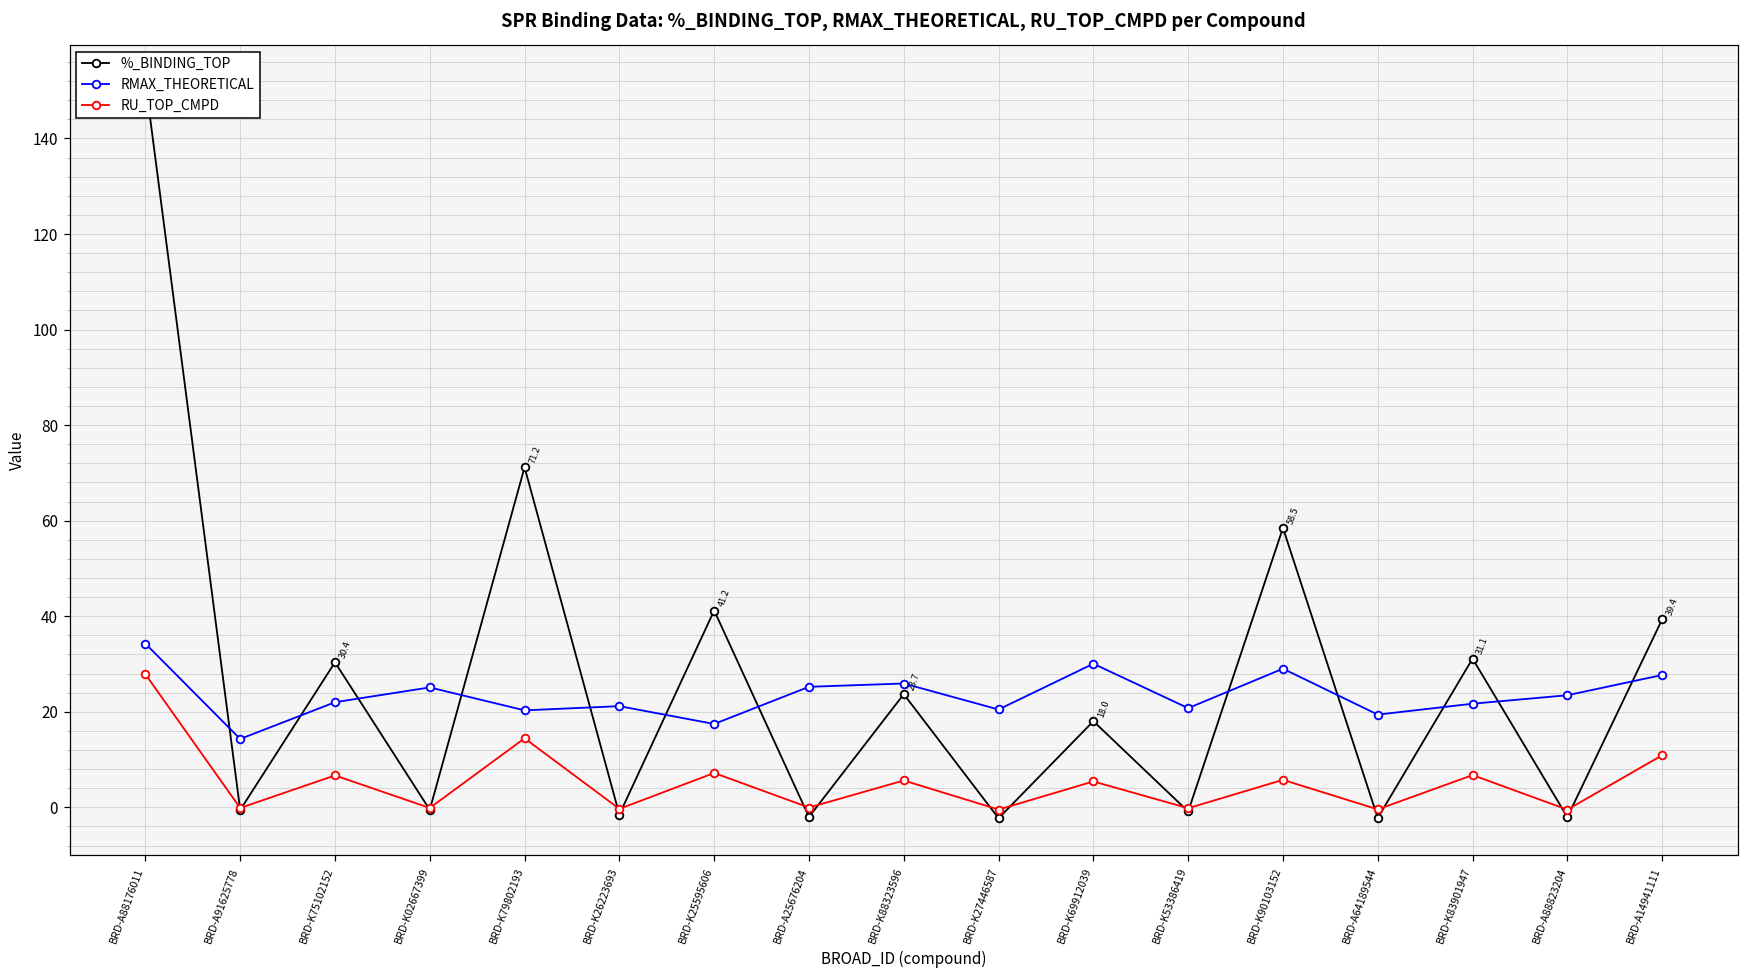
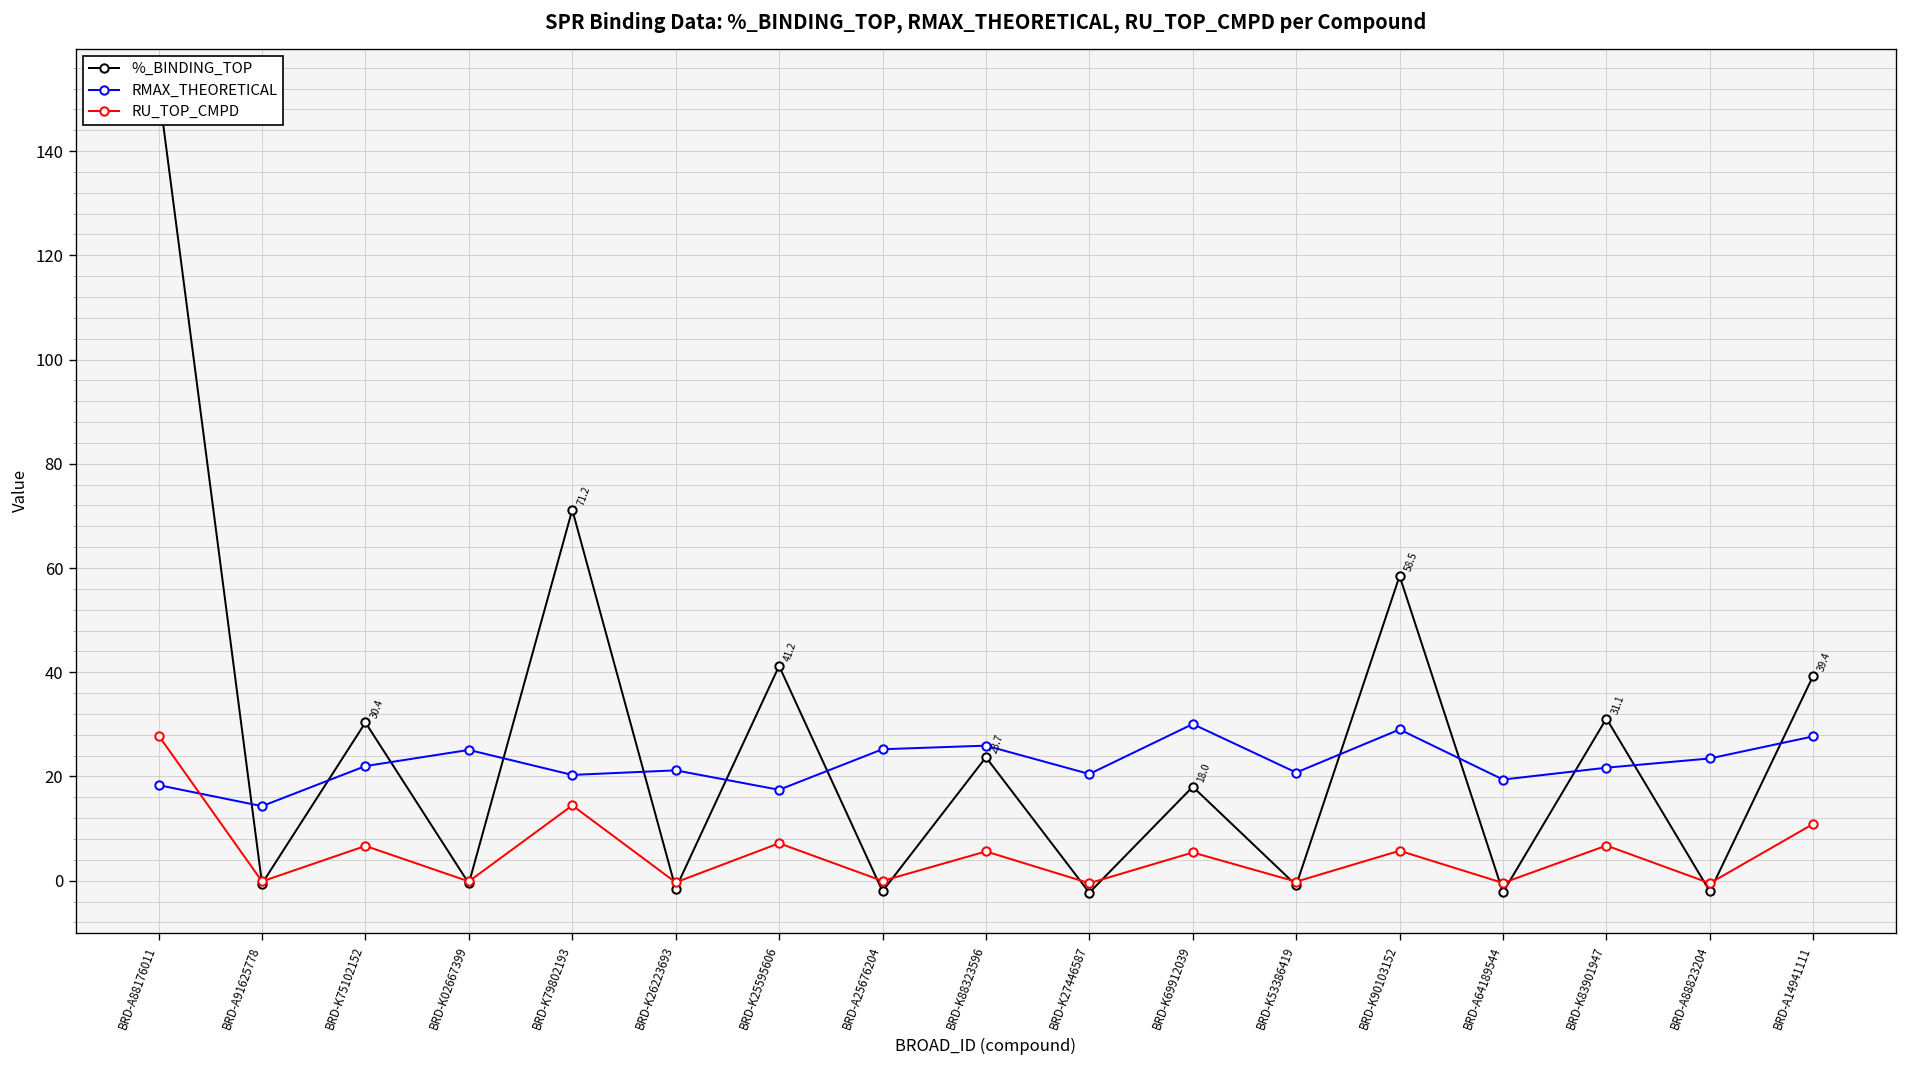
  {
    "%_BINDING_TOP": {
      "BRD-K75102152": 30.4,
      "BRD-K79802193": 71.2,
      "BRD-K25595606": 41.2,
      "BRD-K88323596": 23.7,
      "BRD-K69912039": 18.0,
      "BRD-K90103152": 58.5,
      "BRD-K83901947": 31.1,
      "BRD-A14941111": 39.4
    },
    "RMAX_THEORETICAL": {
-     "BRD-A88176011": 34,
+     "BRD-A88176011": 18,
      "BRD-A91625778": 14,
      "BRD-K75102152": 22,
      "BRD-K02667399": 25,
      "BRD-K79802193": 20,
      "BRD-K26223693": 21,
      "BRD-K25595606": 17,
      "BRD-A25676204": 25,
      "BRD-K27446587": 20,
      "BRD-K69912039": 30,
      "BRD-K53386419": 21,
      "BRD-K90103152": 29,
      "BRD-A64189544": 19,
      "BRD-K83901947": 22,
      "BRD-A88823204": 23,
      "BRD-A14941111": 28
    },
    "RU_TOP_CMPD": {
      "BRD-A88176011": 28,
      "BRD-K75102152": 7,
      "BRD-K79802193": 14,
      "BRD-K26223693": 0,
      "BRD-K25595606": 7,
      "BRD-A25676204": 0,
      "BRD-K88323596": 6,
      "BRD-K27446587": 0,
      "BRD-K69912039": 5,
      "BRD-K53386419": 0,
      "BRD-K90103152": 6,
      "BRD-A64189544": 0,
      "BRD-K83901947": 7,
      "BRD-A88823204": 0,
      "BRD-A14941111": 11
    }
  }
